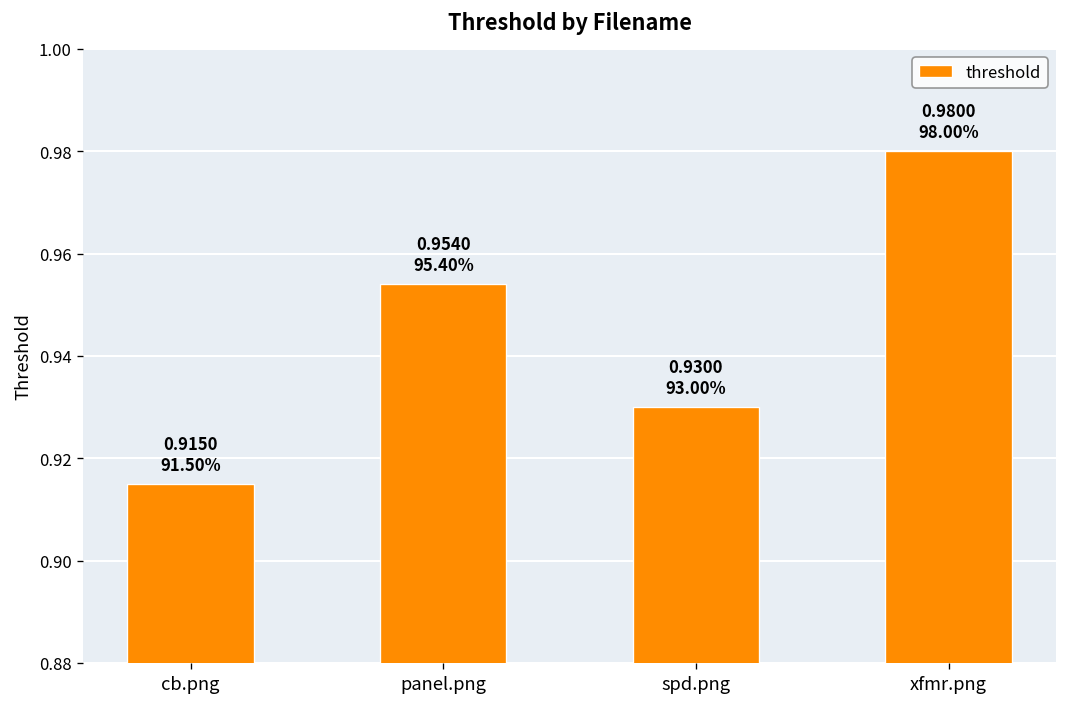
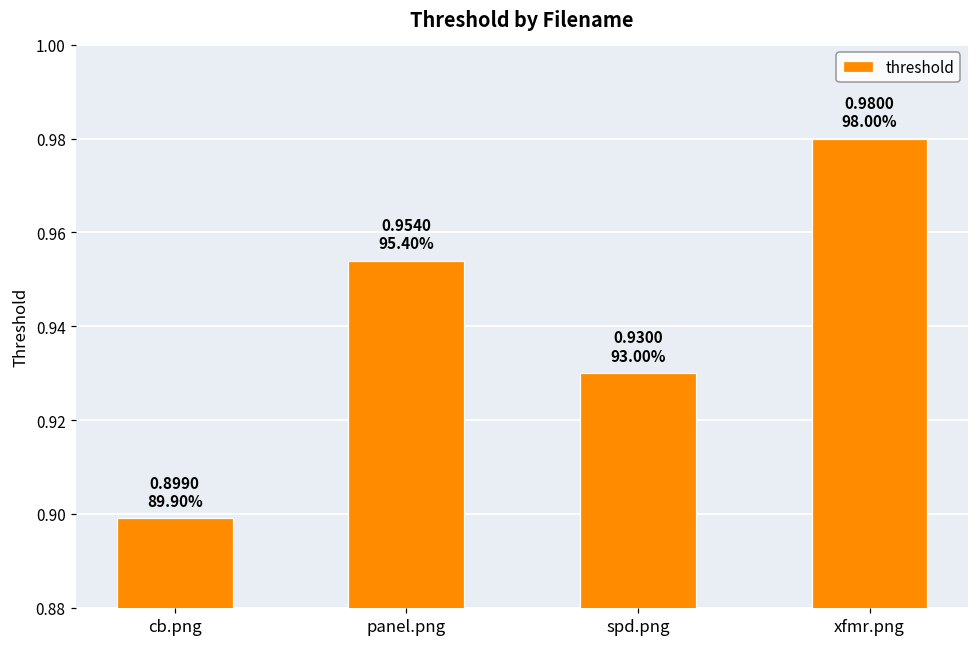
  {
-   "cb.png": "0.9150 91.50%",
+   "cb.png": "0.8990 89.90%",
    "panel.png": "0.9540",
    "spd.png": "0.9300",
    "xfmr.png": "0.9800"
  }
